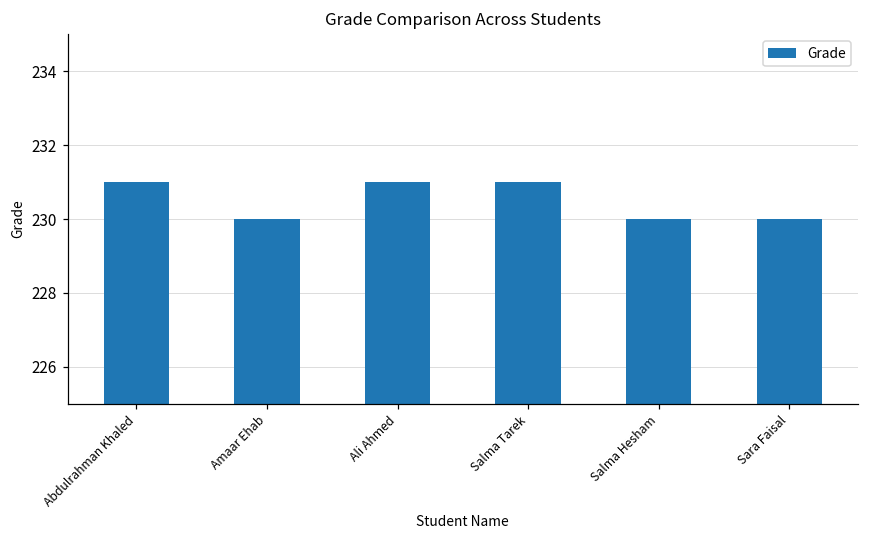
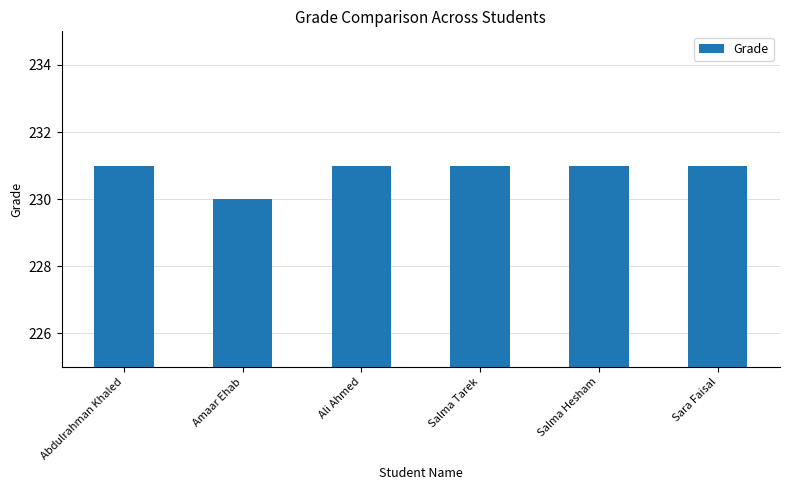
  {
    "Abdulrahman Khaled": 231,
    "Amaar Ehab": 230,
    "Ali Ahmed": 231,
    "Salma Tarek": 231,
-   "Salma Hesham": 230,
-   "Sara Faisal": 230
+   "Salma Hesham": 231,
+   "Sara Faisal": 231
  }
